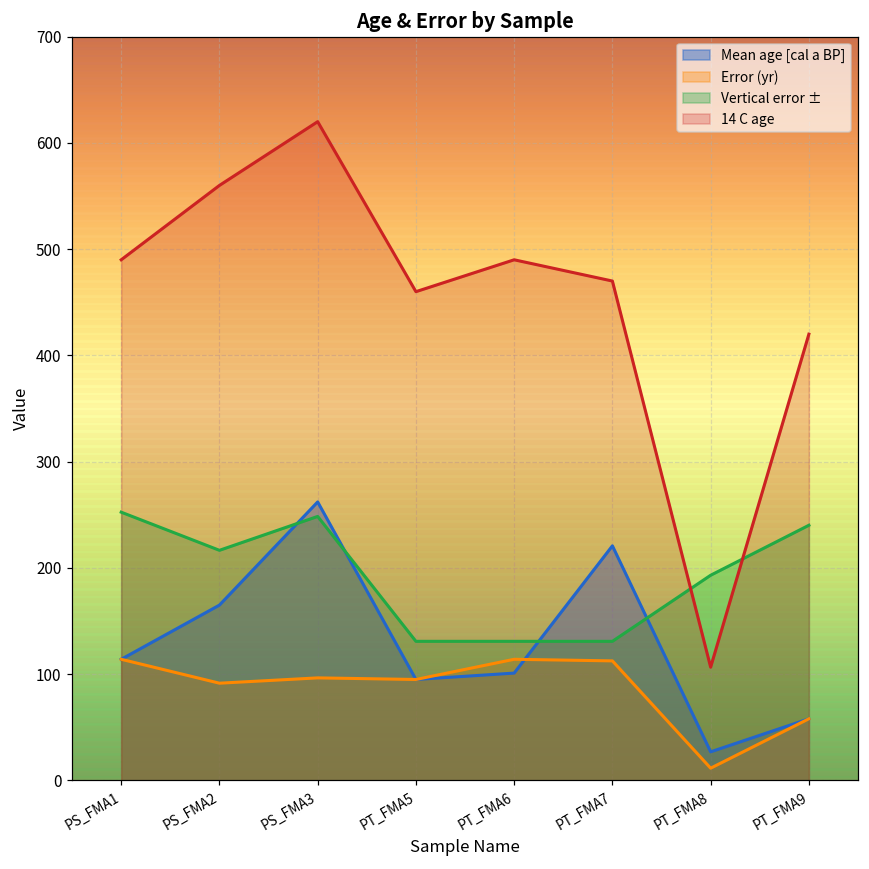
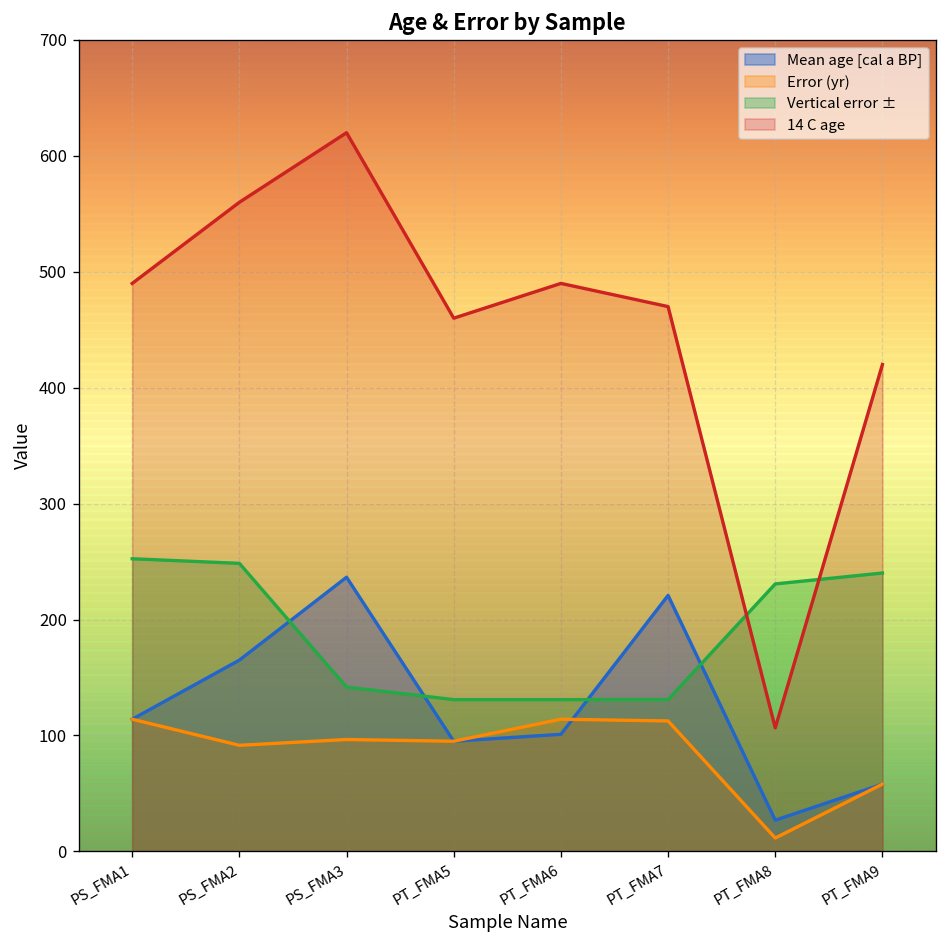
  {
    "Mean age [cal a BP]": {
      "PS_FMA2": 170,
-     "PS_FMA3": 260,
+     "PS_FMA3": 240,
      "PT_FMA6": 100,
      "PT_FMA7": 220,
      "PT_FMA8": 30
    },
    "Vertical error ±": {
      "PS_FMA1": 250,
-     "PS_FMA2": 220,
-     "PS_FMA3": 250,
+     "PS_FMA2": 250,
+     "PS_FMA3": 140,
      "PT_FMA5": 130,
      "PT_FMA6": 130,
      "PT_FMA7": 130,
-     "PT_FMA8": 190,
+     "PT_FMA8": 230,
      "PT_FMA9": 240
    }
  }
